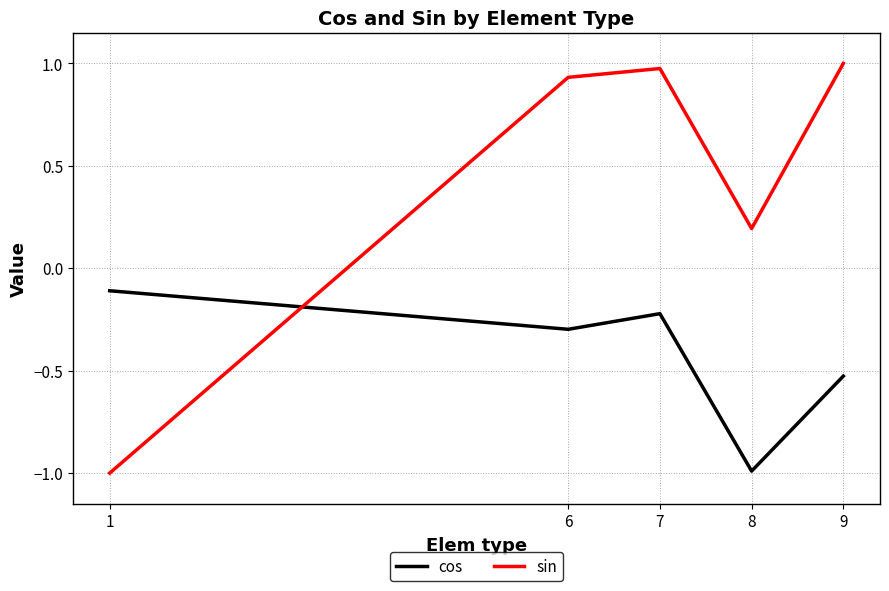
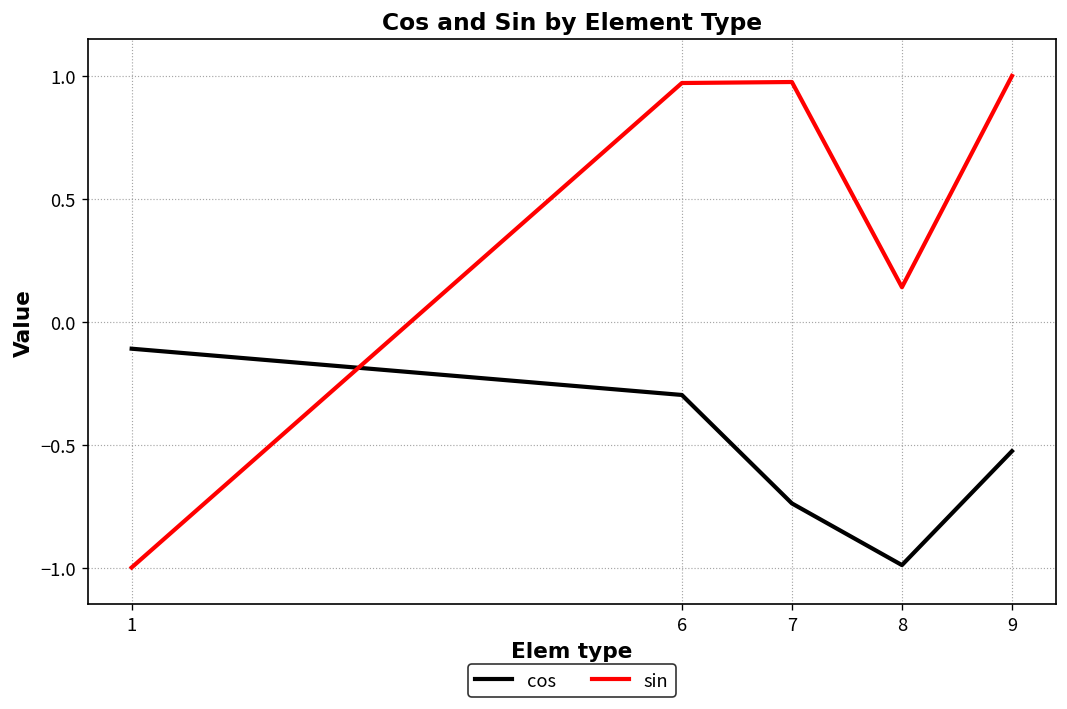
  {
    "cos": {
      "1": -0.11,
      "6": -0.30,
-     "7": -0.22,
+     "7": -0.74,
      "8": -0.99,
      "9": -0.53
    },
    "sin": {
      "1": -1.00,
-     "6": 0.93,
+     "6": 0.97,
      "7": 0.98,
-     "8": 0.19,
+     "8": 0.14,
      "9": 1.00
    }
  }
